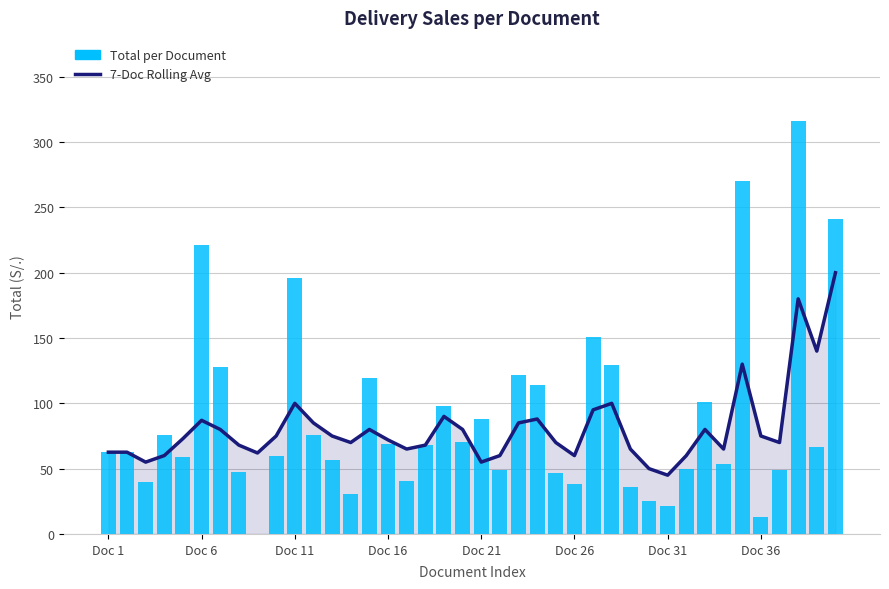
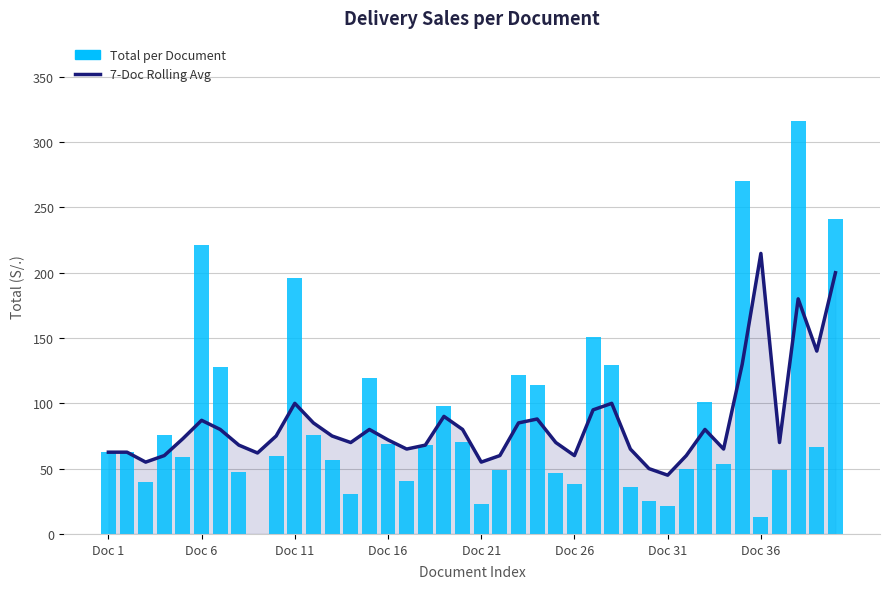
  {
    "Total per Document": {
      "Doc 1": 63,
      "Doc 6": 221,
      "Doc 11": 196,
      "Doc 16": 69,
-     "Doc 21": 88,
+     "Doc 21": 23,
      "Doc 26": 38,
      "Doc 31": 22,
      "Doc 36": 13
    },
    "7-Doc Rolling Avg": {
      "Doc 1": 63,
      "Doc 6": 87,
      "Doc 11": 100,
      "Doc 16": 72,
      "Doc 21": 55,
      "Doc 26": 60,
      "Doc 31": 45,
-     "Doc 36": 75
+     "Doc 36": 215
    }
  }
